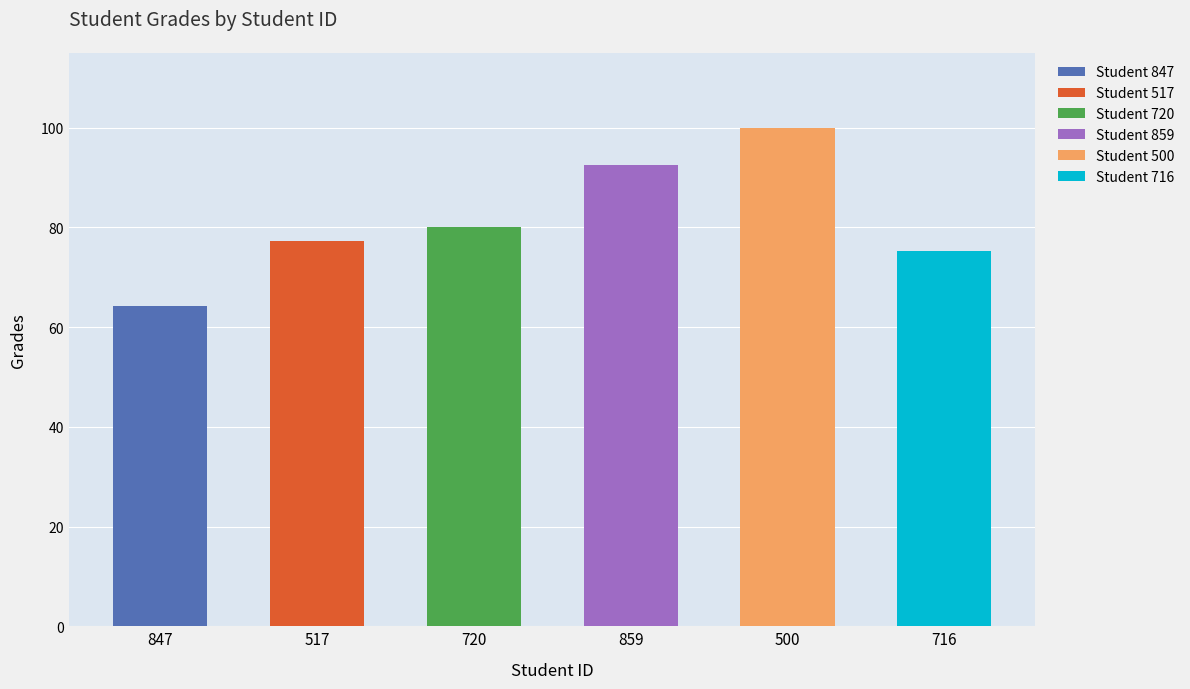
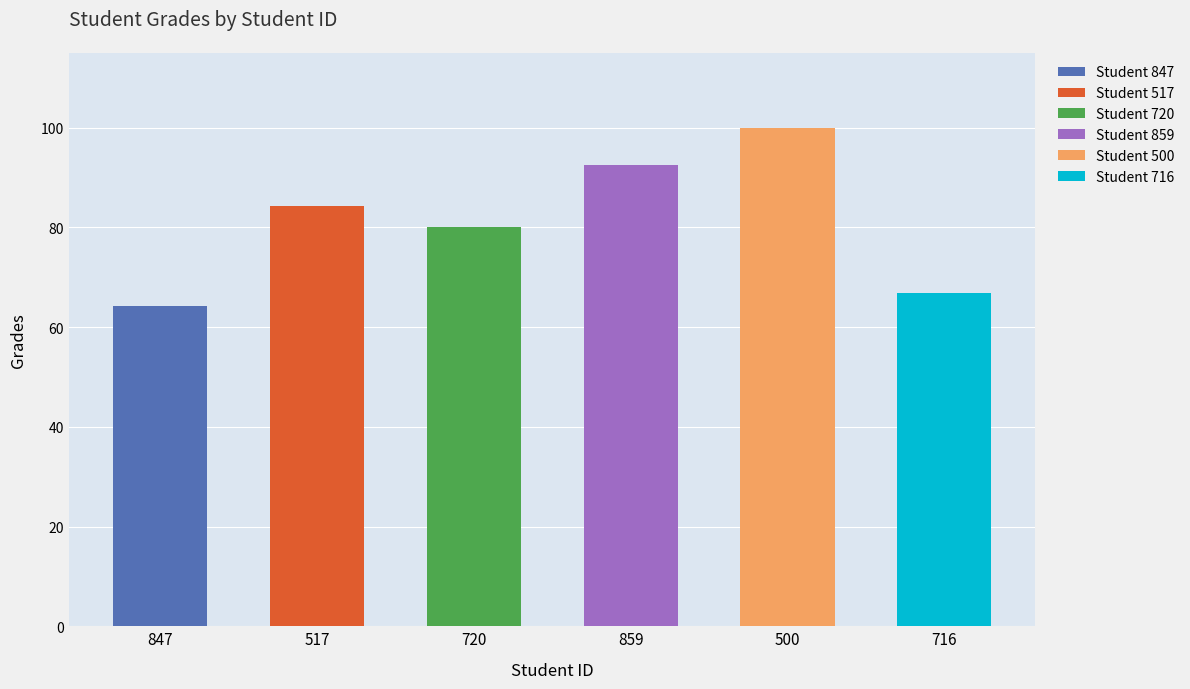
  {
    "847": 64,
-   "517": 77,
+   "517": 84,
    "720": 80,
    "859": 93,
    "500": 100,
-   "716": 75
+   "716": 67
  }
